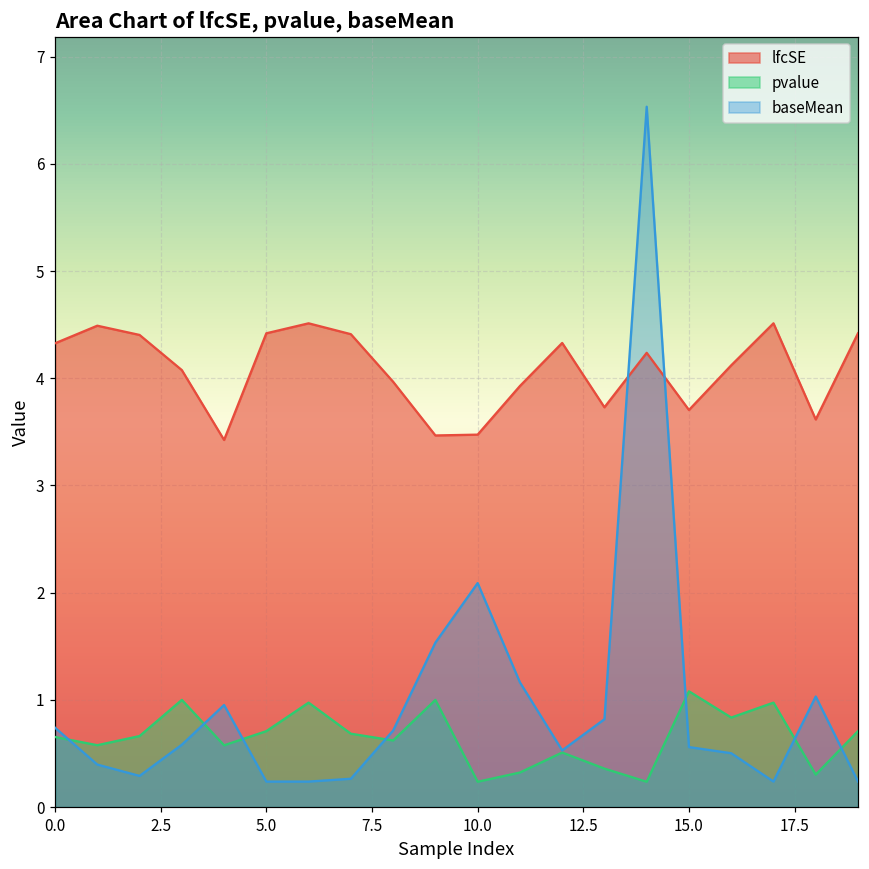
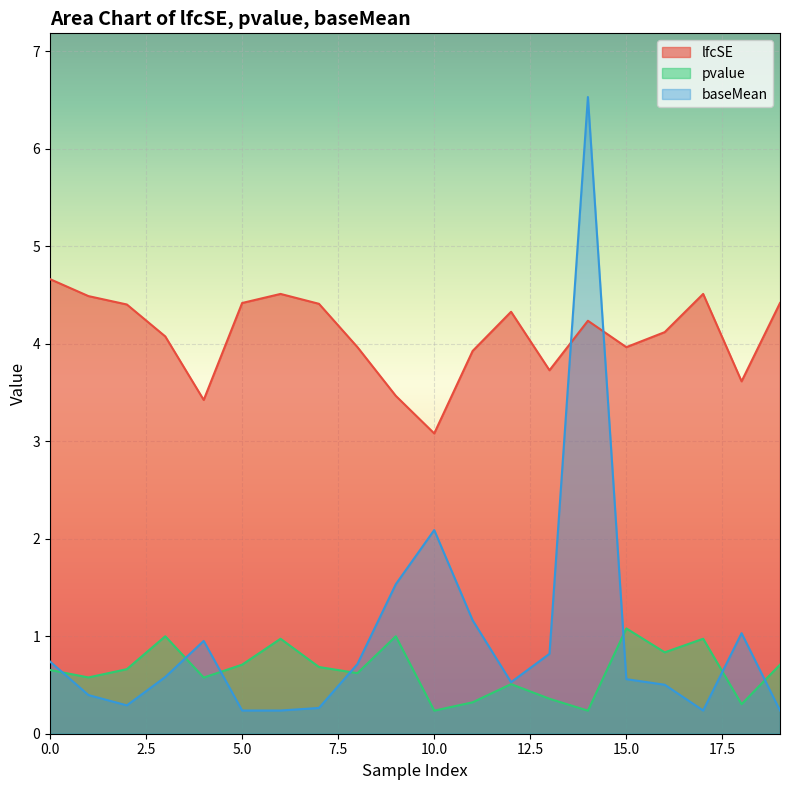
  {
    "lfcSE": {
-     "0.0": 4.3,
+     "0.0": 4.7,
      "5.0": 4.4,
-     "10.0": 3.5,
-     "15.0": 3.7
+     "10.0": 3.1,
+     "15.0": 4.0
    },
    "pvalue": {
      "0.0": 0.7,
      "5.0": 0.7,
      "10.0": 0.2,
      "15.0": 1.1
    },
    "baseMean": {
      "0.0": 0.7,
      "5.0": 0.2,
      "10.0": 2.1,
      "15.0": 0.6
    }
  }
